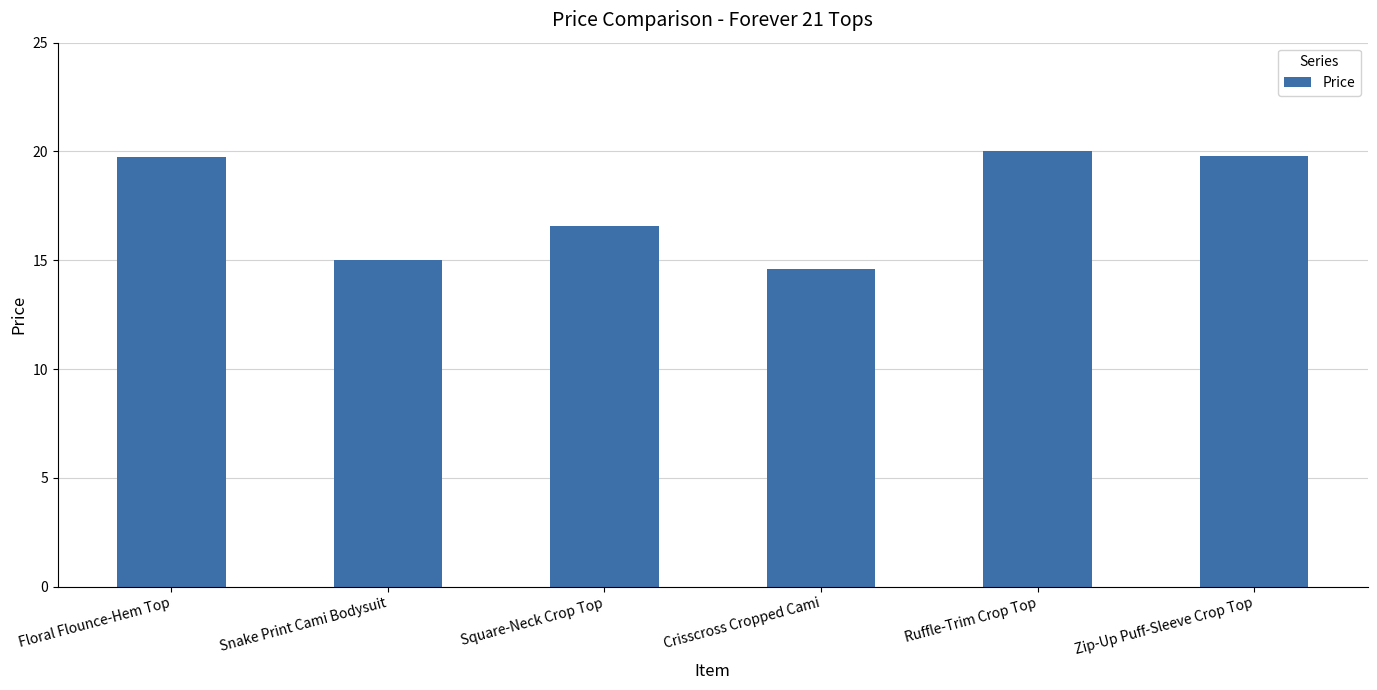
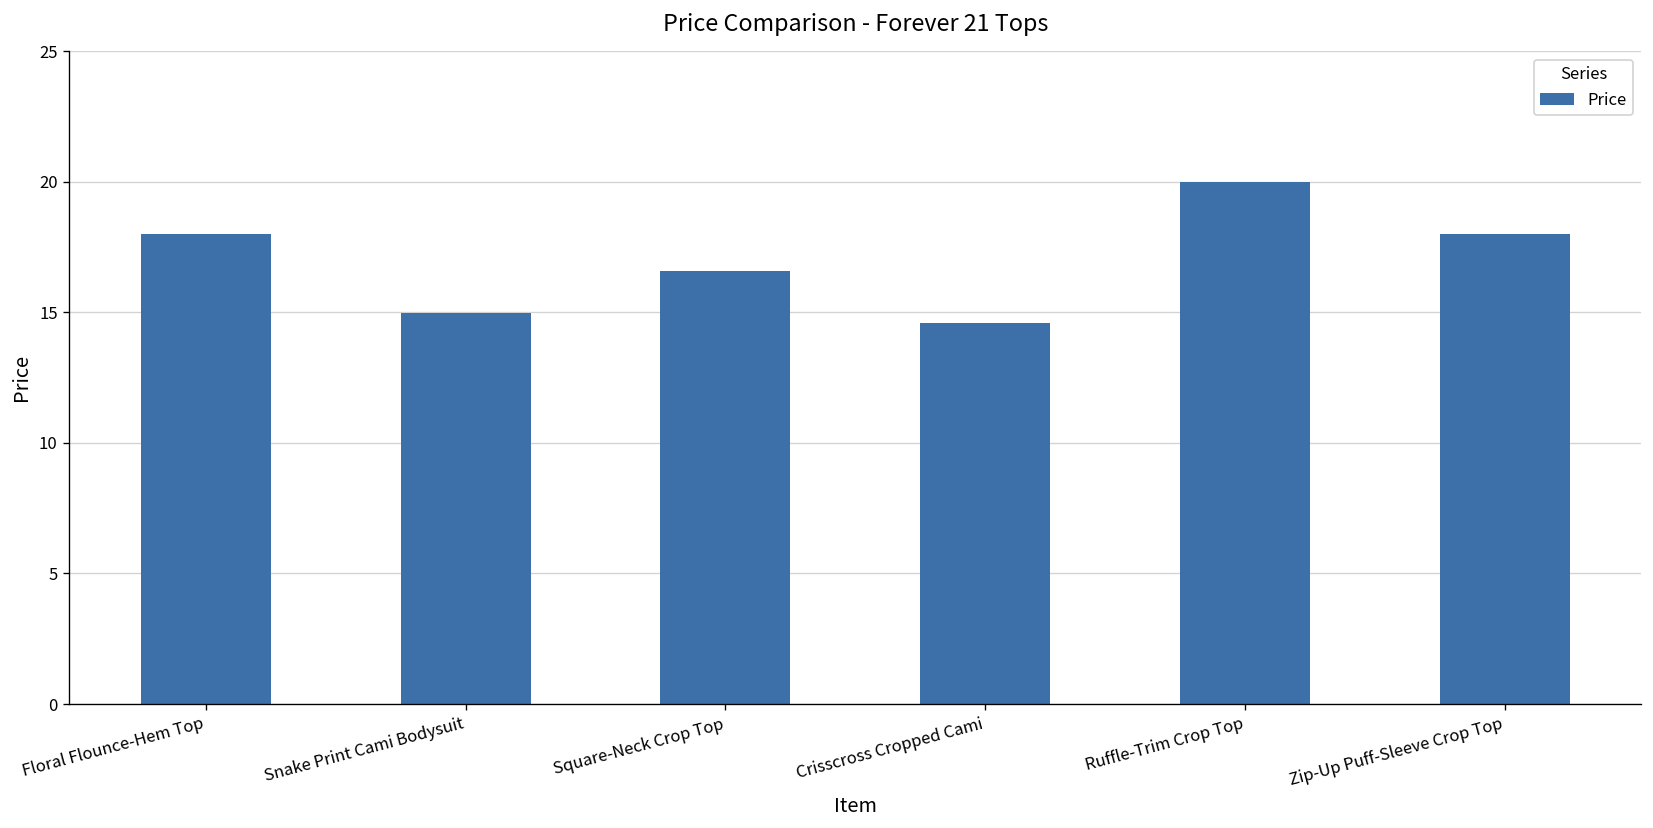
  {
-   "Floral Flounce-Hem Top": 19.8,
+   "Floral Flounce-Hem Top": 18.0,
    "Snake Print Cami Bodysuit": 15.0,
    "Square-Neck Crop Top": 16.6,
    "Crisscross Cropped Cami": 14.6,
    "Ruffle-Trim Crop Top": 20.0,
-   "Zip-Up Puff-Sleeve Crop Top": 19.8
+   "Zip-Up Puff-Sleeve Crop Top": 18.0
  }
